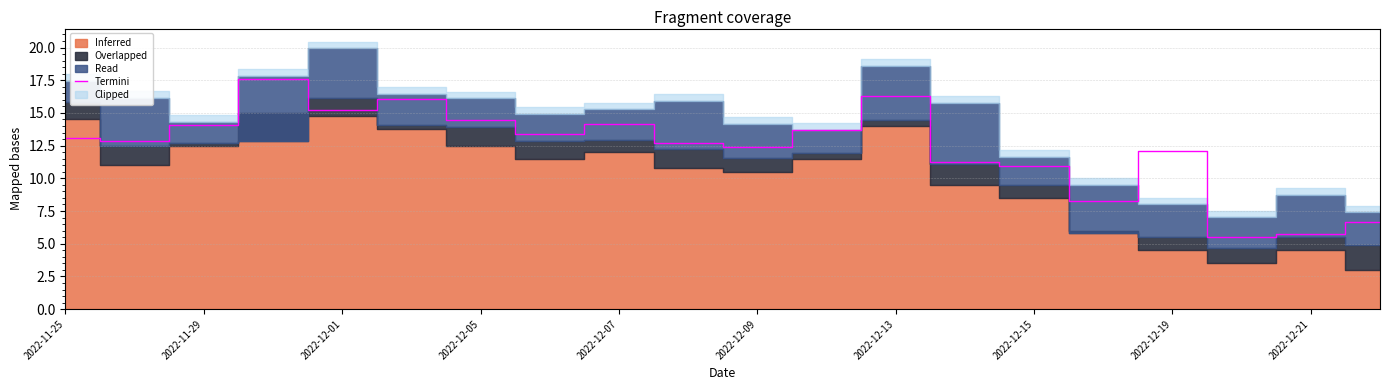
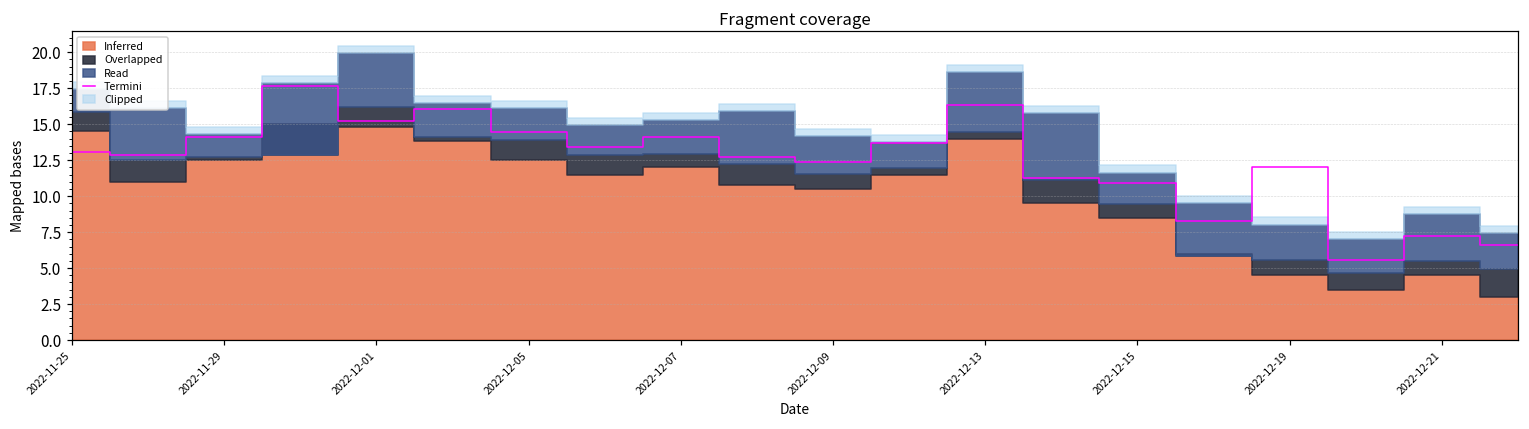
  {
    "Termini": {
      "2022-11-25": 13.1,
      "2022-11-29": 14.1,
      "2022-12-01": 15.2,
      "2022-12-05": 14.5,
      "2022-12-07": 14.1,
      "2022-12-09": 12.4,
      "2022-12-13": 16.3,
      "2022-12-15": 10.9,
      "2022-12-19": 12.1,
-     "2022-12-21": 5.7
+     "2022-12-21": 7.2
    }
  }
